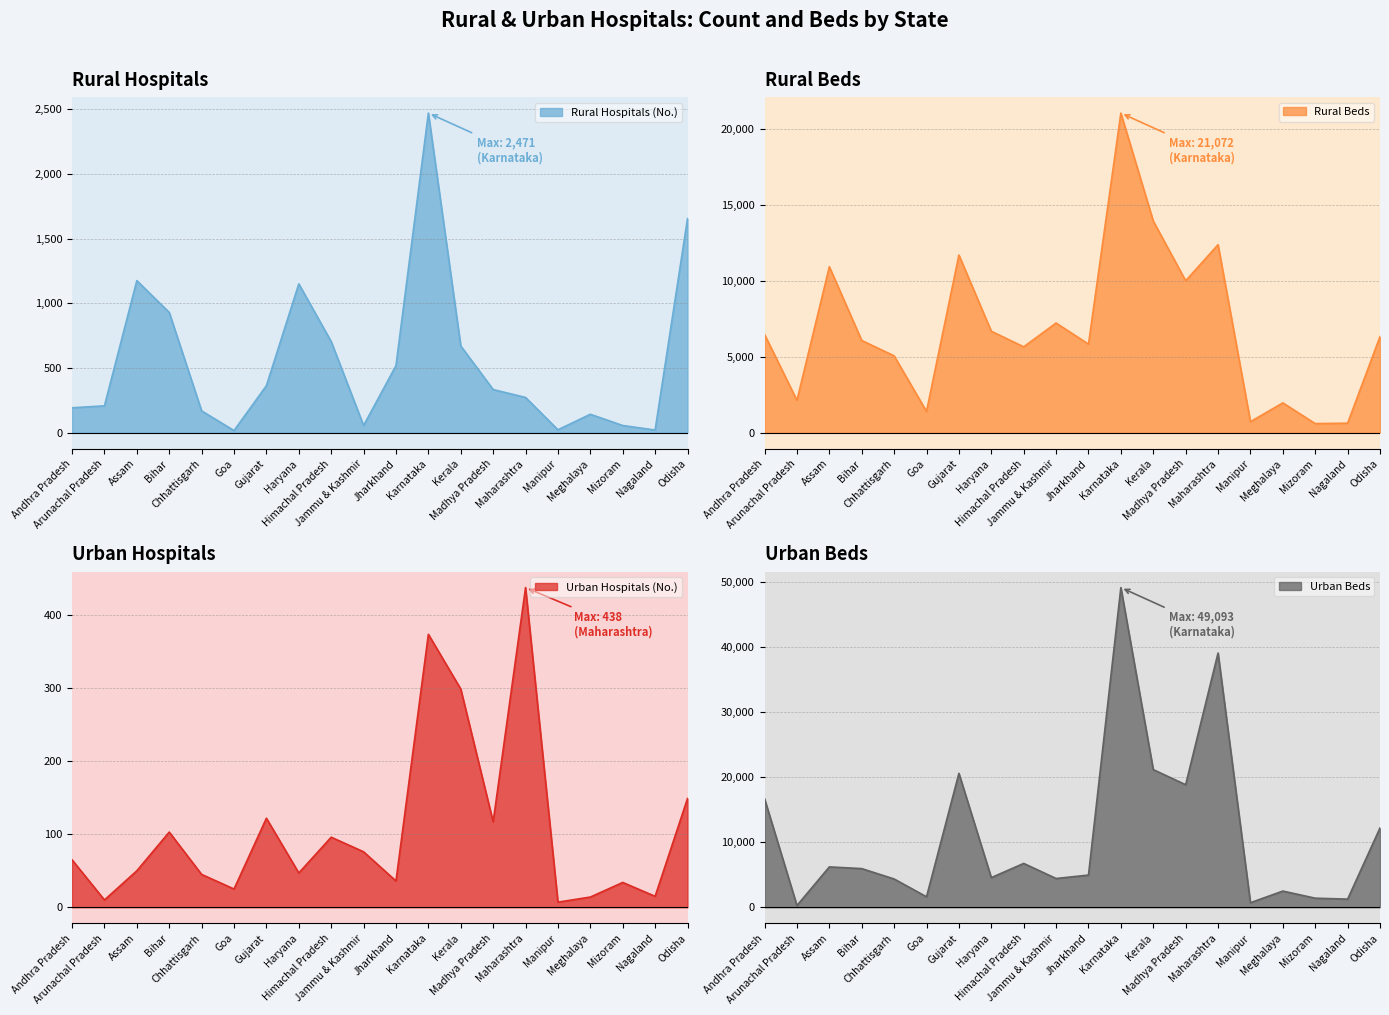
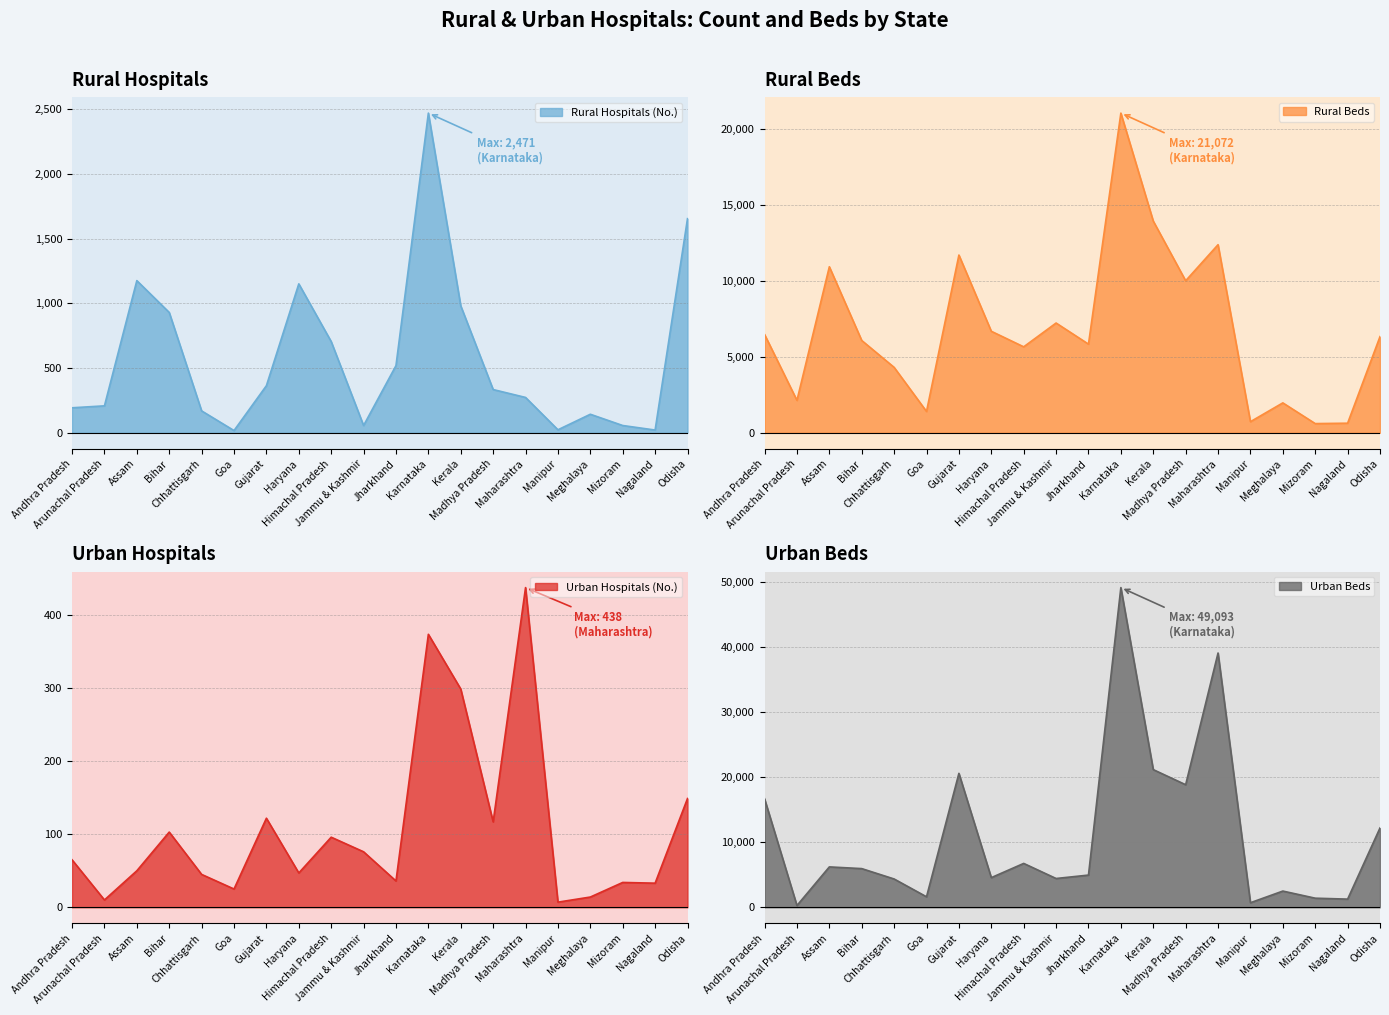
  {
    "Rural Hospitals": {
      "Andhra Pradesh": "190",
      "Arunachal Pradesh": "210",
      "Assam": "1,180",
      "Bihar": "930",
      "Chhattisgarh": "170",
      "Goa": "20",
      "Gujarat": "360",
      "Haryana": "1,150",
      "Himachal Pradesh": "710",
      "Jammu & Kashmir": "60",
      "Jharkhand": "520",
-     "Kerala": "670",
+     "Kerala": "980",
      "Madhya Pradesh": "330",
      "Maharashtra": "270",
      "Manipur": "20",
      "Meghalaya": "140",
      "Mizoram": "60",
      "Nagaland": "20",
      "Odisha": "1,660"
    },
    "Rural Beds": {
      "Andhra Pradesh": "6,500",
      "Arunachal Pradesh": "2,100",
      "Assam": "10,900",
      "Bihar": "6,100",
-     "Chhattisgarh": "5,100",
+     "Chhattisgarh": "4,300",
      "Goa": "1,400",
      "Gujarat": "11,700",
      "Haryana": "6,700",
      "Himachal Pradesh": "5,700",
      "Jammu & Kashmir": "7,200",
      "Jharkhand": "5,800",
      "Kerala": "14,000",
      "Madhya Pradesh": "10,000",
      "Maharashtra": "12,400",
      "Manipur": "700",
      "Meghalaya": "2,000",
      "Mizoram": "600",
      "Nagaland": "600",
      "Odisha": "6,300"
    },
    "Urban Hospitals": {
      "Andhra Pradesh": "70",
      "Arunachal Pradesh": "10",
      "Assam": "50",
      "Bihar": "100",
      "Chhattisgarh": "50",
      "Goa": "30",
      "Gujarat": "120",
      "Haryana": "50",
      "Himachal Pradesh": "100",
      "Jammu & Kashmir": "80",
      "Jharkhand": "40",
      "Karnataka": "370",
      "Kerala": "300",
      "Madhya Pradesh": "120",
      "Manipur": "10",
      "Meghalaya": "10",
      "Mizoram": "30",
-     "Nagaland": "20",
+     "Nagaland": "30",
      "Odisha": "150"
    },
    "Urban Beds": {
      "Karnataka": "49,093"
    }
  }
